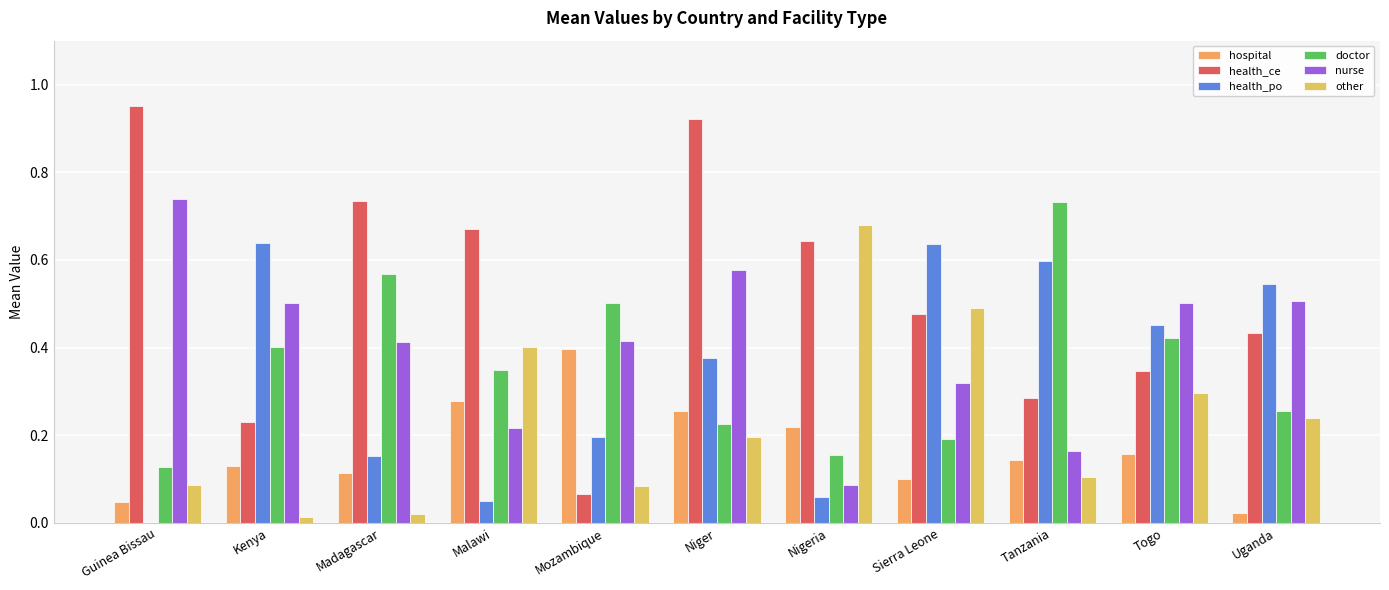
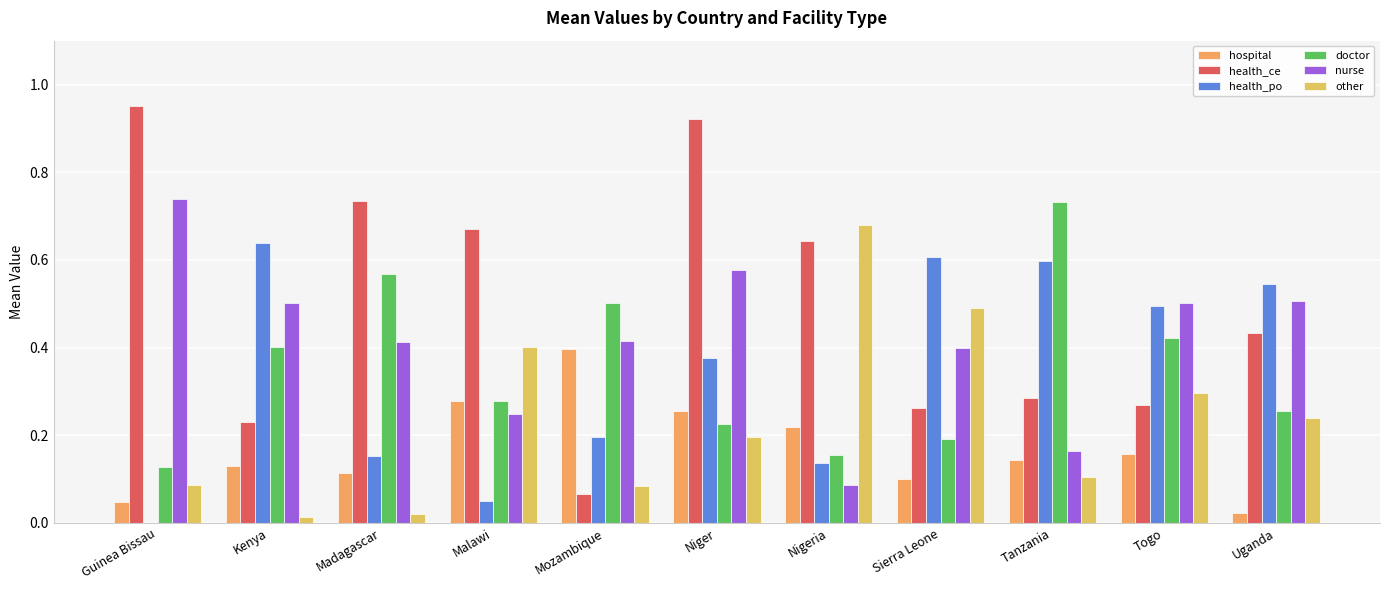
  {
    "health_ce": {
      "Guinea Bissau": 0.95,
      "Kenya": 0.23,
      "Madagascar": 0.73,
      "Malawi": 0.67,
      "Mozambique": 0.07,
      "Niger": 0.92,
      "Nigeria": 0.64,
-     "Sierra Leone": 0.48,
+     "Sierra Leone": 0.26,
      "Tanzania": 0.29,
-     "Togo": 0.35,
+     "Togo": 0.27,
      "Uganda": 0.43
    },
    "health_po": {
      "Guinea Bissau": 0.00,
      "Kenya": 0.64,
      "Madagascar": 0.15,
      "Malawi": 0.05,
      "Mozambique": 0.20,
      "Niger": 0.38,
-     "Nigeria": 0.06,
-     "Sierra Leone": 0.64,
+     "Nigeria": 0.14,
+     "Sierra Leone": 0.61,
      "Tanzania": 0.60,
-     "Togo": 0.45,
+     "Togo": 0.50,
      "Uganda": 0.55
    },
    "doctor": {
      "Guinea Bissau": 0.13,
      "Kenya": 0.40,
      "Madagascar": 0.57,
-     "Malawi": 0.35,
+     "Malawi": 0.28,
      "Mozambique": 0.50,
      "Niger": 0.23,
      "Nigeria": 0.15,
      "Sierra Leone": 0.19,
      "Tanzania": 0.73,
      "Togo": 0.42,
      "Uganda": 0.26
    },
    "nurse": {
      "Guinea Bissau": 0.74,
      "Kenya": 0.50,
      "Madagascar": 0.41,
-     "Malawi": 0.22,
+     "Malawi": 0.25,
      "Mozambique": 0.41,
      "Niger": 0.58,
      "Nigeria": 0.09,
-     "Sierra Leone": 0.32,
+     "Sierra Leone": 0.40,
      "Tanzania": 0.16,
      "Togo": 0.50,
      "Uganda": 0.51
    }
  }
